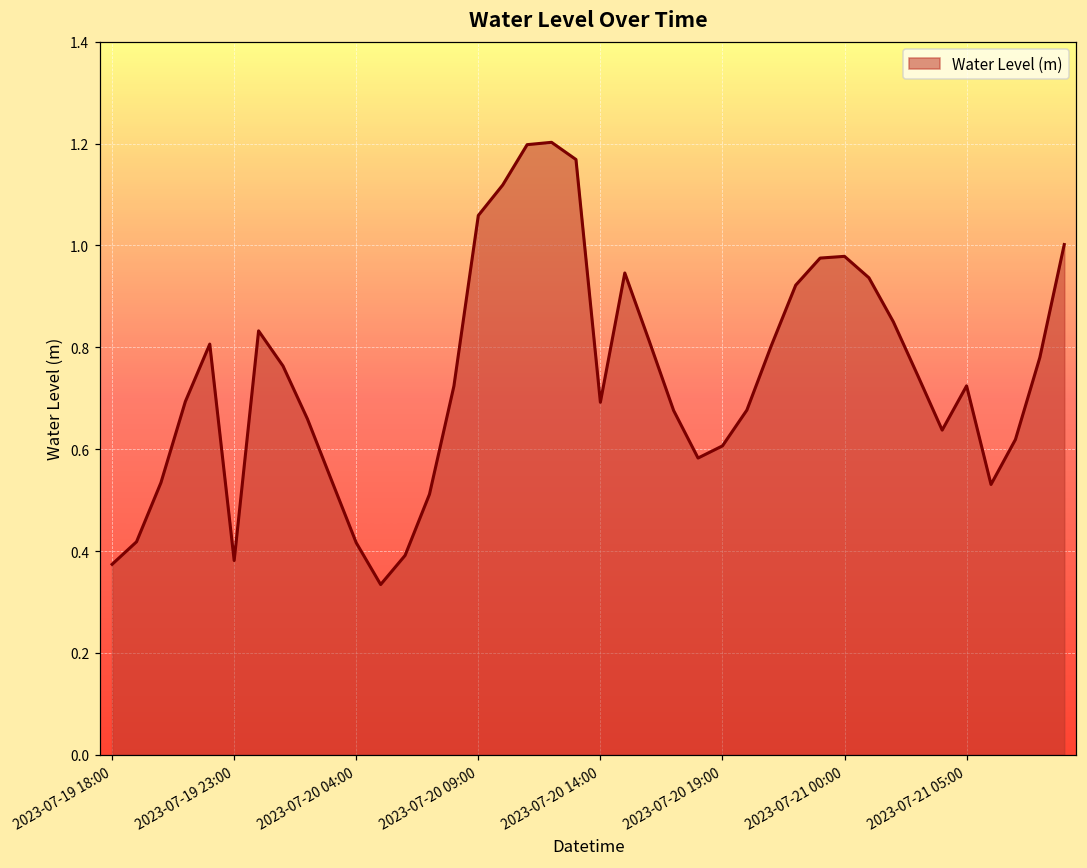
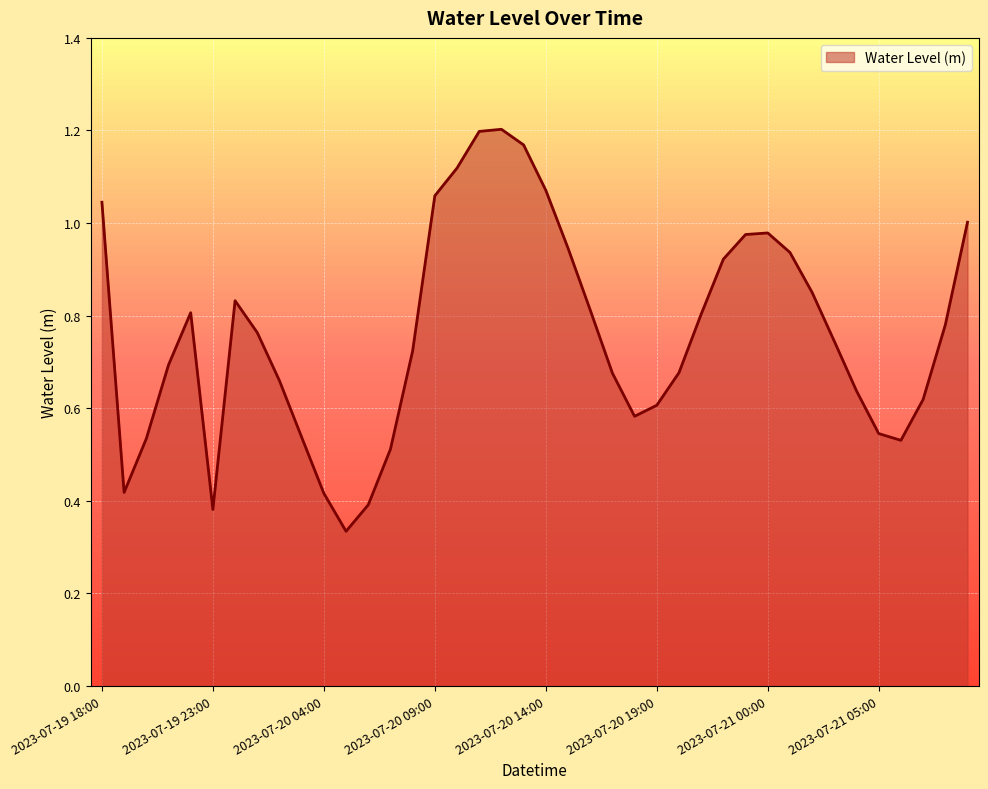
  {
-   "2023-07-19 18:00": 0.37,
+   "2023-07-19 18:00": 1.05,
    "2023-07-19 23:00": 0.38,
    "2023-07-20 04:00": 0.42,
    "2023-07-20 09:00": 1.06,
-   "2023-07-20 14:00": 0.69,
+   "2023-07-20 14:00": 1.07,
    "2023-07-20 19:00": 0.61,
    "2023-07-21 00:00": 0.98,
-   "2023-07-21 05:00": 0.72
+   "2023-07-21 05:00": 0.55
  }
